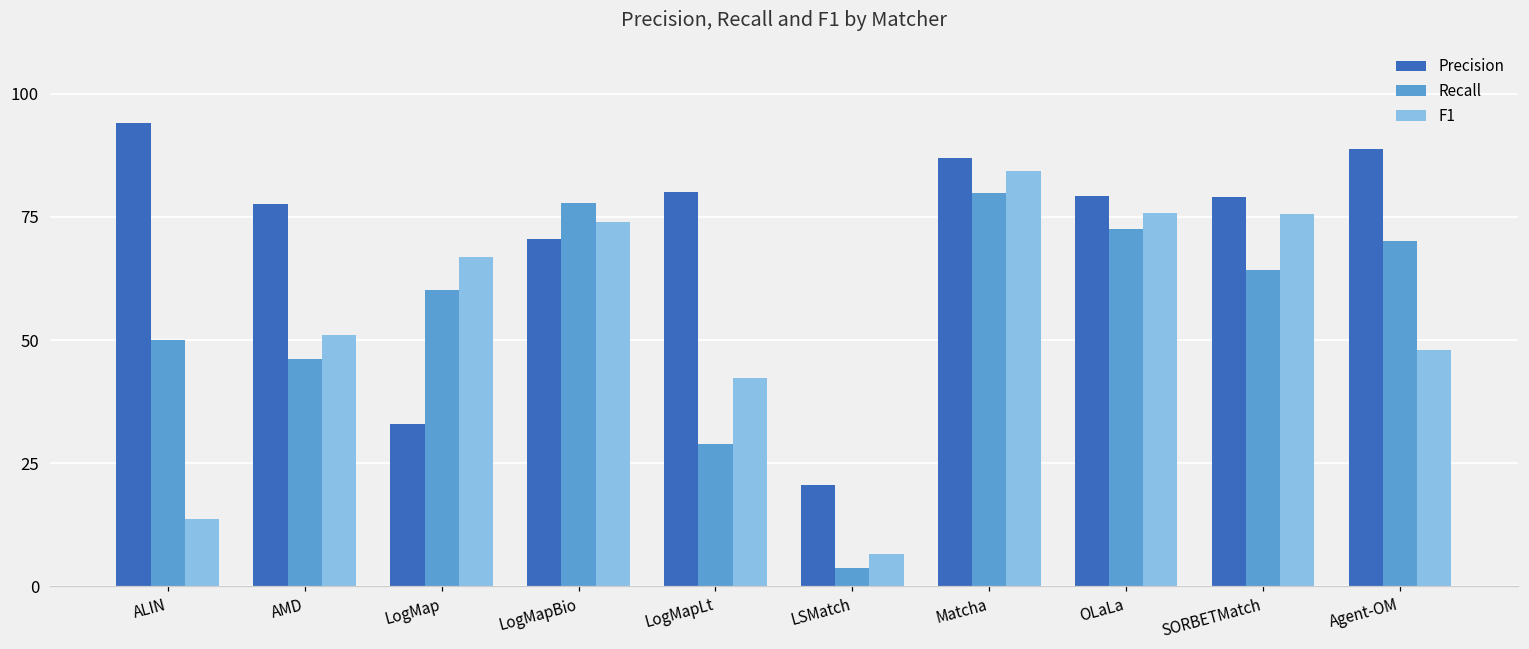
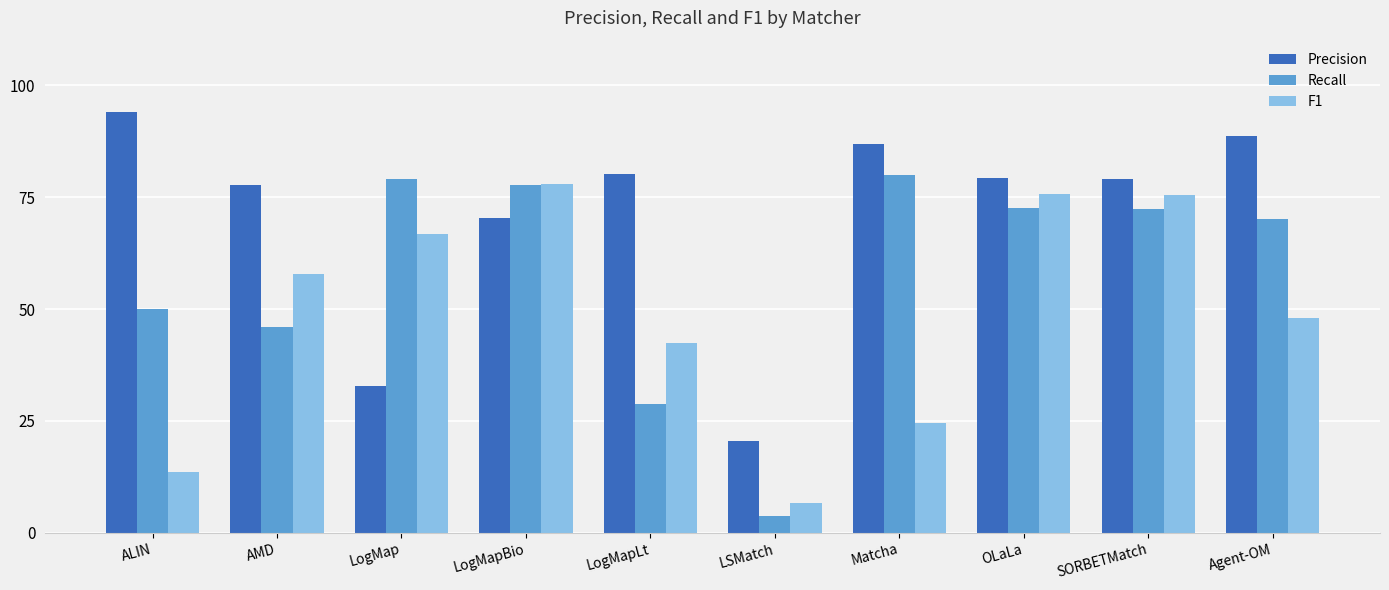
  {
    "Precision": {
      "ALIN": 94,
      "AMD": 78,
      "LogMap": 33,
      "LogMapBio": 70,
      "LogMapLt": 80,
      "LSMatch": 20,
      "Matcha": 87,
      "OLaLa": 79,
      "SORBETMatch": 79,
      "Agent-OM": 89
    },
    "Recall": {
      "ALIN": 50,
      "AMD": 46,
-     "LogMap": 60,
+     "LogMap": 79,
      "LogMapBio": 78,
      "LogMapLt": 29,
      "LSMatch": 4,
      "Matcha": 80,
      "OLaLa": 73,
-     "SORBETMatch": 64,
+     "SORBETMatch": 72,
      "Agent-OM": 70
    },
    "F1": {
      "ALIN": 14,
-     "AMD": 51,
+     "AMD": 58,
      "LogMap": 67,
-     "LogMapBio": 74,
+     "LogMapBio": 78,
      "LogMapLt": 42,
      "LSMatch": 7,
-     "Matcha": 84,
+     "Matcha": 24,
      "OLaLa": 76,
      "SORBETMatch": 76,
      "Agent-OM": 48
    }
  }
